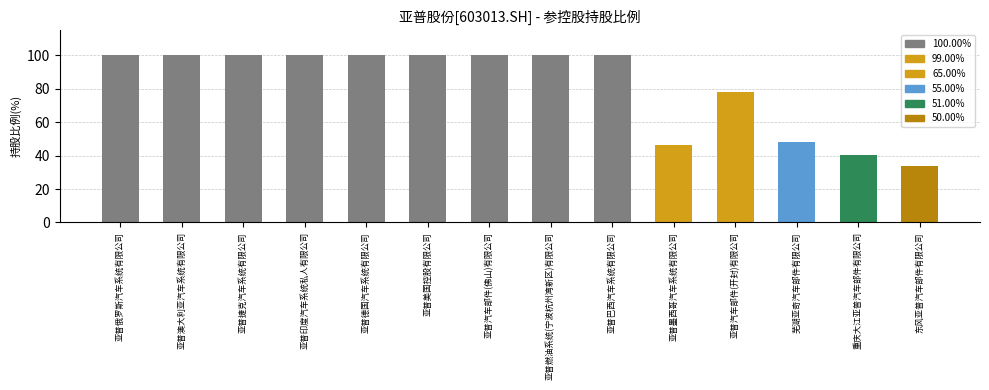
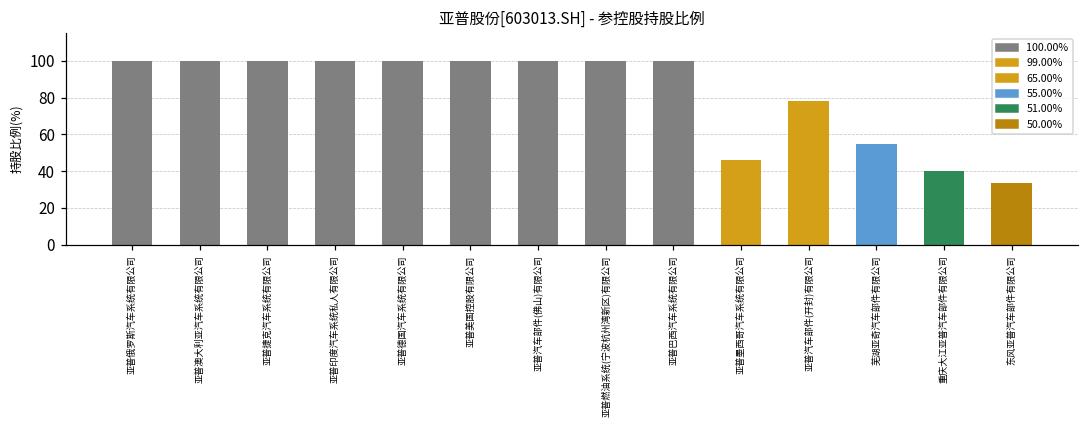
  {
    "亚普俄罗斯汽车系统有限公司": 100,
    "亚普澳大利亚汽车系统有限公司": 100,
    "亚普捷克汽车系统有限公司": 100,
    "亚普印度汽车系统私人有限公司": 100,
    "亚普德国汽车系统有限公司": 100,
    "亚普美国控股有限公司": 100,
    "亚普汽车部件(佛山)有限公司": 100,
    "亚普燃油系统(宁波杭州湾新区)有限公司": 100,
    "亚普巴西汽车系统有限公司": 100,
    "亚普墨西哥汽车系统有限公司": 46,
    "亚普汽车部件(开封)有限公司": 78,
-   "芜湖亚奇汽车部件有限公司": 48,
+   "芜湖亚奇汽车部件有限公司": 55,
    "重庆大江亚普汽车部件有限公司": 40,
    "东风亚普汽车部件有限公司": 34
  }
